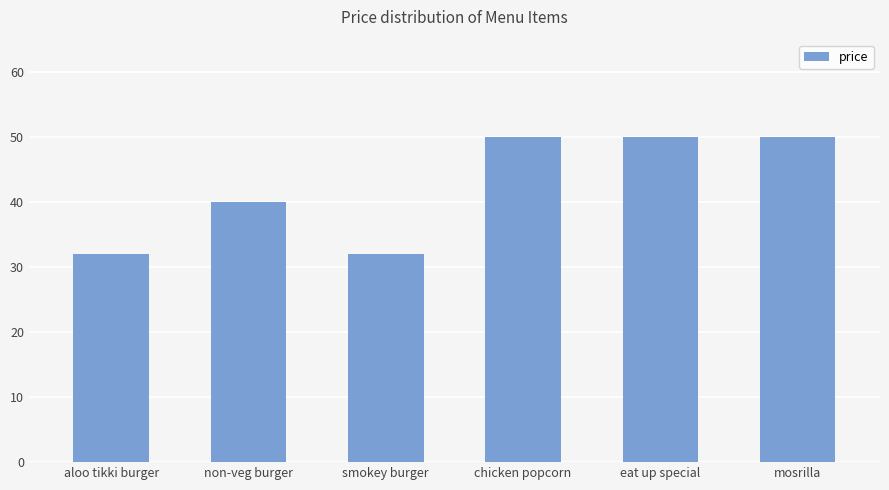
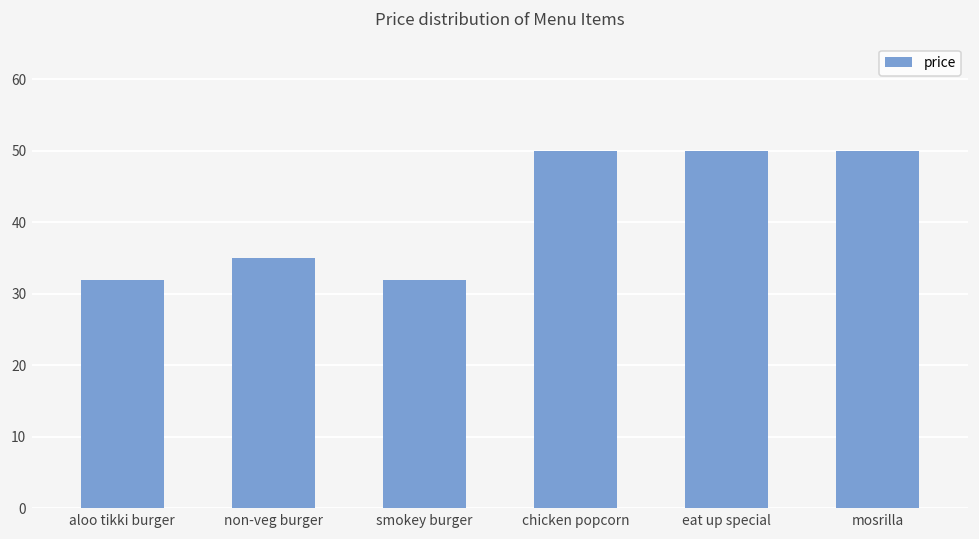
  {
    "aloo tikki burger": 32,
-   "non-veg burger": 40,
+   "non-veg burger": 35,
    "smokey burger": 32,
    "chicken popcorn": 50,
    "eat up special": 50,
    "mosrilla": 50
  }
